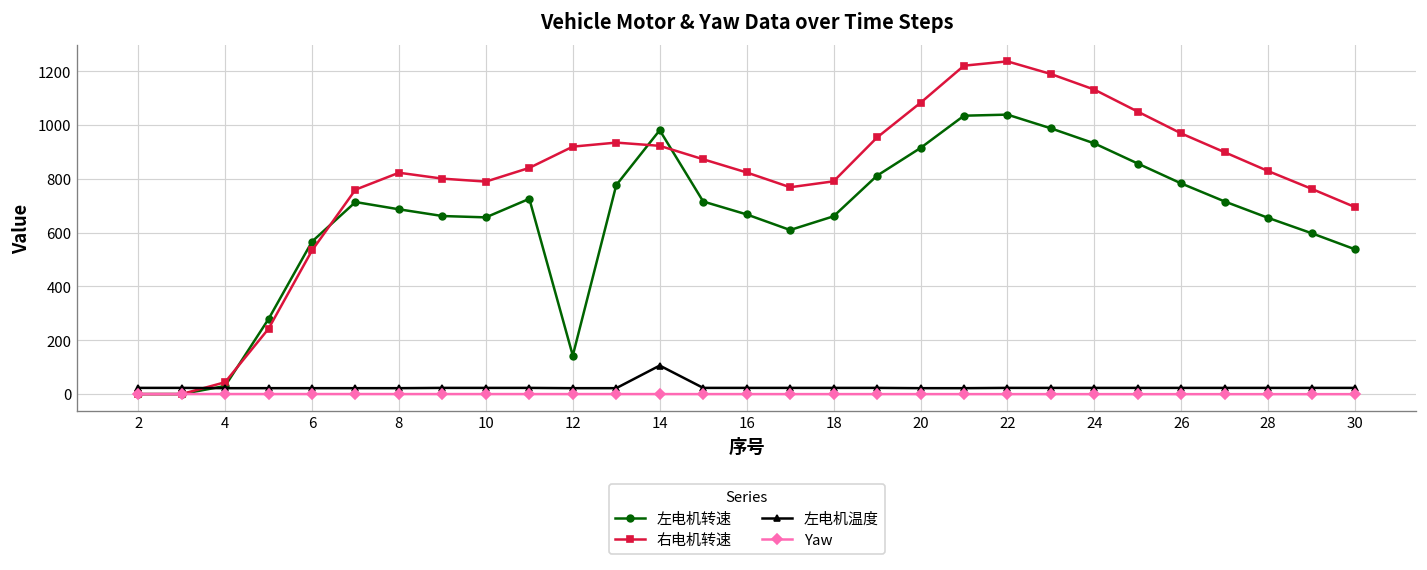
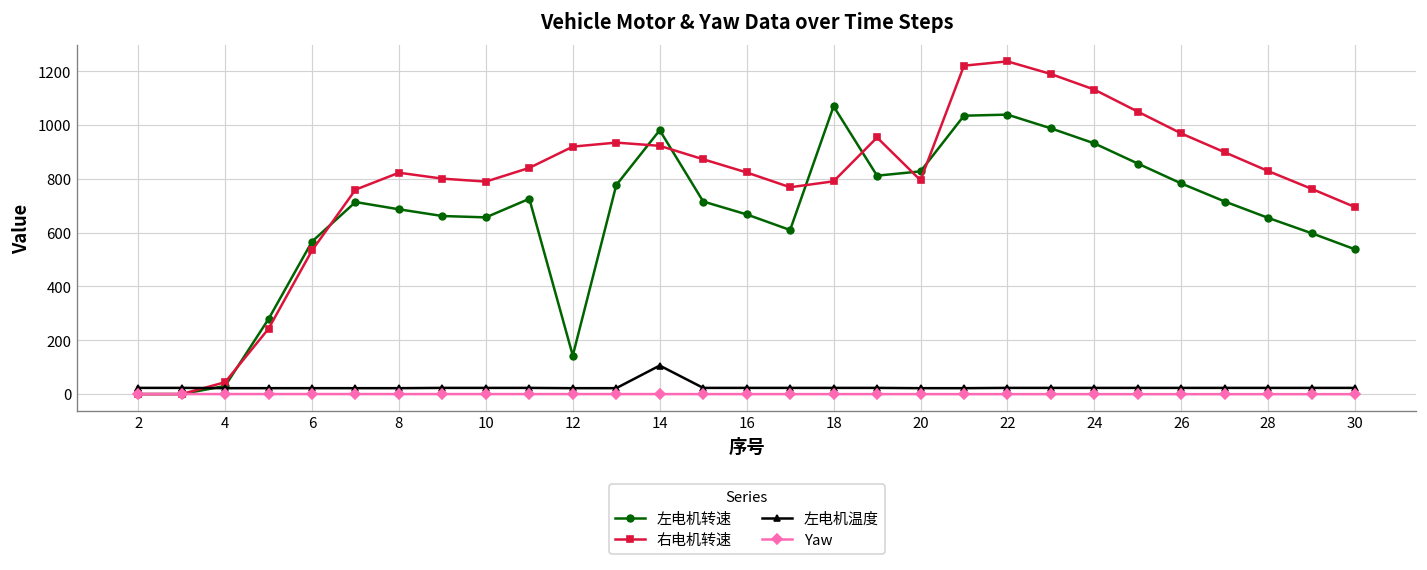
  {
    "左电机转速": {
      "6": 570,
      "8": 690,
      "10": 660,
      "12": 140,
      "14": 980,
      "16": 670,
-     "18": 660,
-     "20": 920,
+     "18": 1070,
+     "20": 830,
      "22": 1040,
      "24": 930,
      "26": 780,
      "28": 660,
      "30": 540
    },
    "右电机转速": {
      "4": 40,
      "6": 530,
      "8": 820,
      "10": 790,
      "12": 920,
      "14": 920,
      "16": 820,
      "18": 790,
-     "20": 1080,
+     "20": 800,
      "22": 1240,
      "24": 1130,
      "26": 970,
      "28": 830,
      "30": 700
    },
    "左电机温度": {
      "2": 20,
      "6": 20,
      "8": 20,
      "10": 20,
      "12": 20,
      "14": 110,
      "16": 20,
      "18": 20,
      "20": 20,
      "22": 20,
      "24": 20,
      "26": 20,
      "28": 20,
      "30": 20
    },
    "Yaw": {
      "4": 0,
      "6": 0,
      "8": 0,
      "10": 0,
      "12": 0,
      "14": 0,
      "16": 0,
      "18": 0,
      "20": 0,
      "22": 0,
      "24": 0,
      "26": 0,
      "28": 0,
      "30": 0
    }
  }
